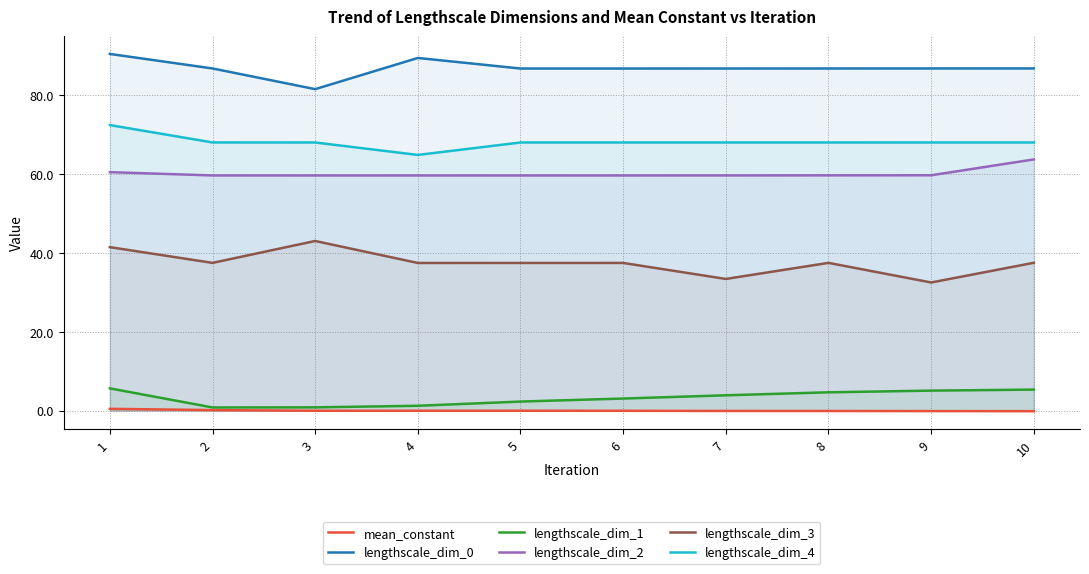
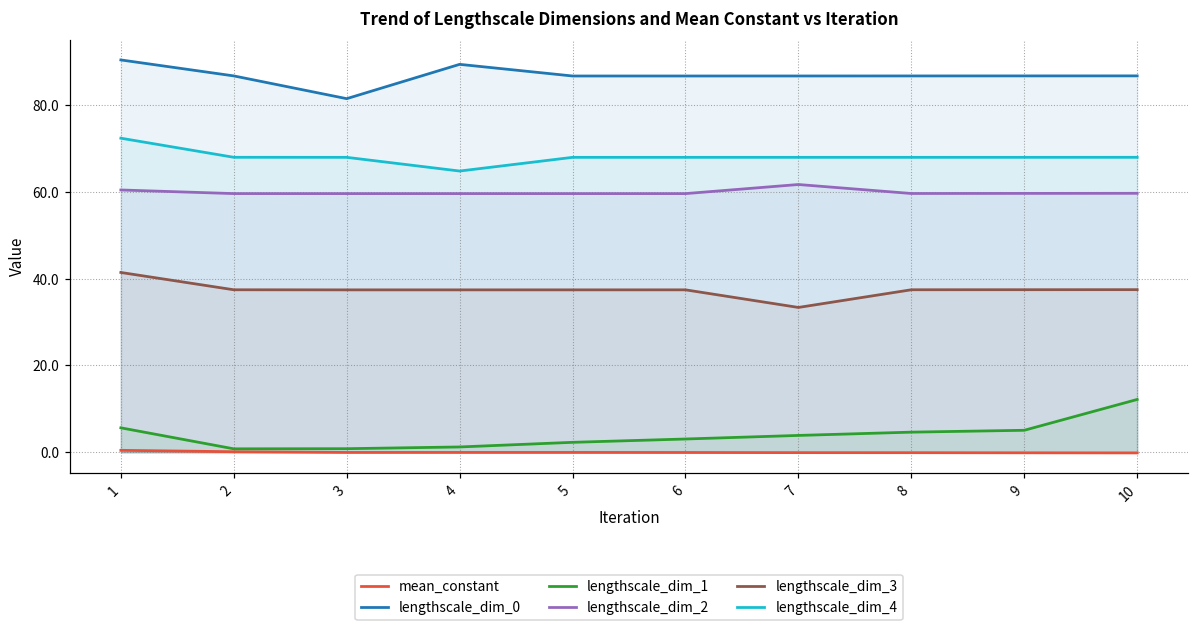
  {
    "lengthscale_dim_0": {
      "1": 90,
      "2": 87,
      "3": 81,
      "4": 89,
      "5": 87,
      "6": 87,
      "7": 87,
      "8": 87,
      "9": 87,
      "10": 87
    },
    "lengthscale_dim_1": {
      "1": 6,
      "2": 1,
      "3": 1,
      "4": 1,
      "5": 2,
      "6": 3,
      "7": 4,
      "8": 5,
      "9": 5,
-     "10": 5
+     "10": 12
    },
    "lengthscale_dim_2": {
      "1": 60,
      "2": 60,
      "3": 60,
      "4": 60,
      "5": 60,
      "6": 60,
-     "7": 60,
+     "7": 62,
      "8": 60,
      "9": 60,
-     "10": 64
+     "10": 60
    },
    "lengthscale_dim_3": {
      "1": 41,
      "2": 37,
-     "3": 43,
+     "3": 37,
      "4": 37,
      "5": 37,
      "6": 37,
      "7": 33,
      "8": 37,
-     "9": 32,
+     "9": 37,
      "10": 37
    },
    "lengthscale_dim_4": {
      "1": 72,
      "2": 68,
      "3": 68,
      "4": 65,
      "5": 68,
      "6": 68,
      "7": 68,
      "8": 68,
      "9": 68,
      "10": 68
    }
  }
